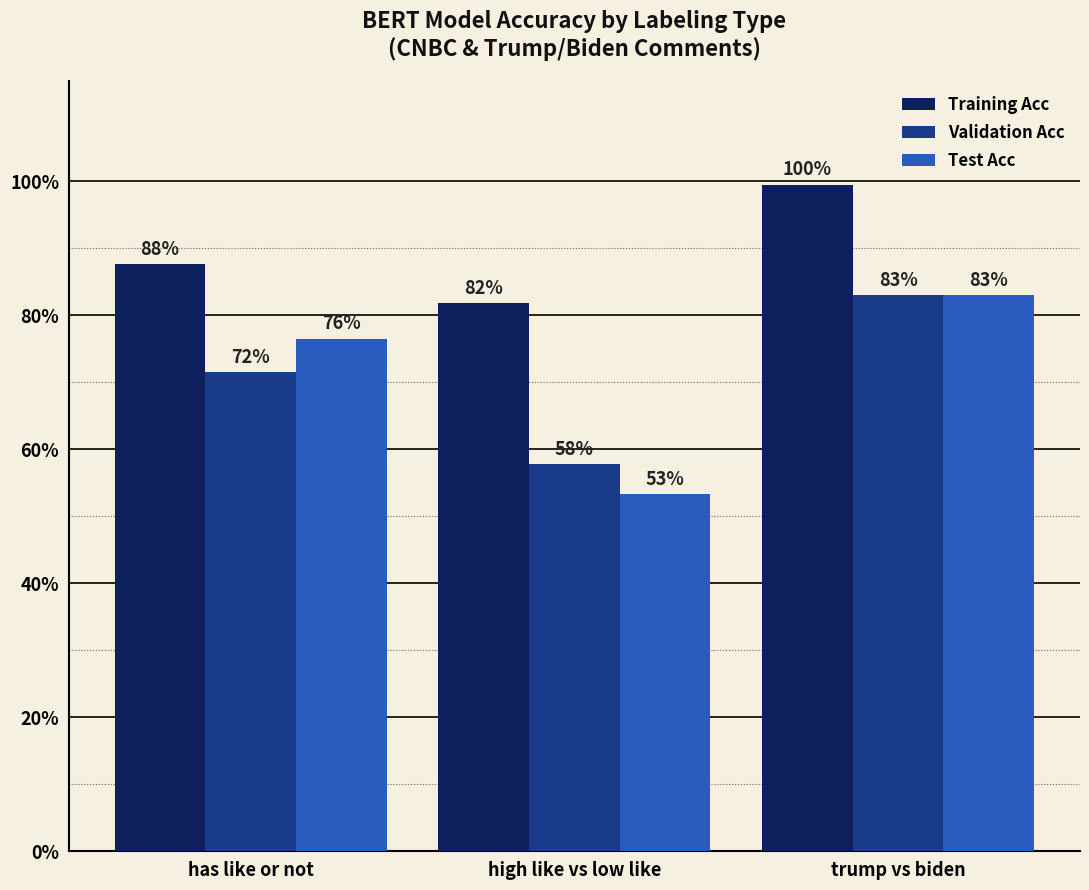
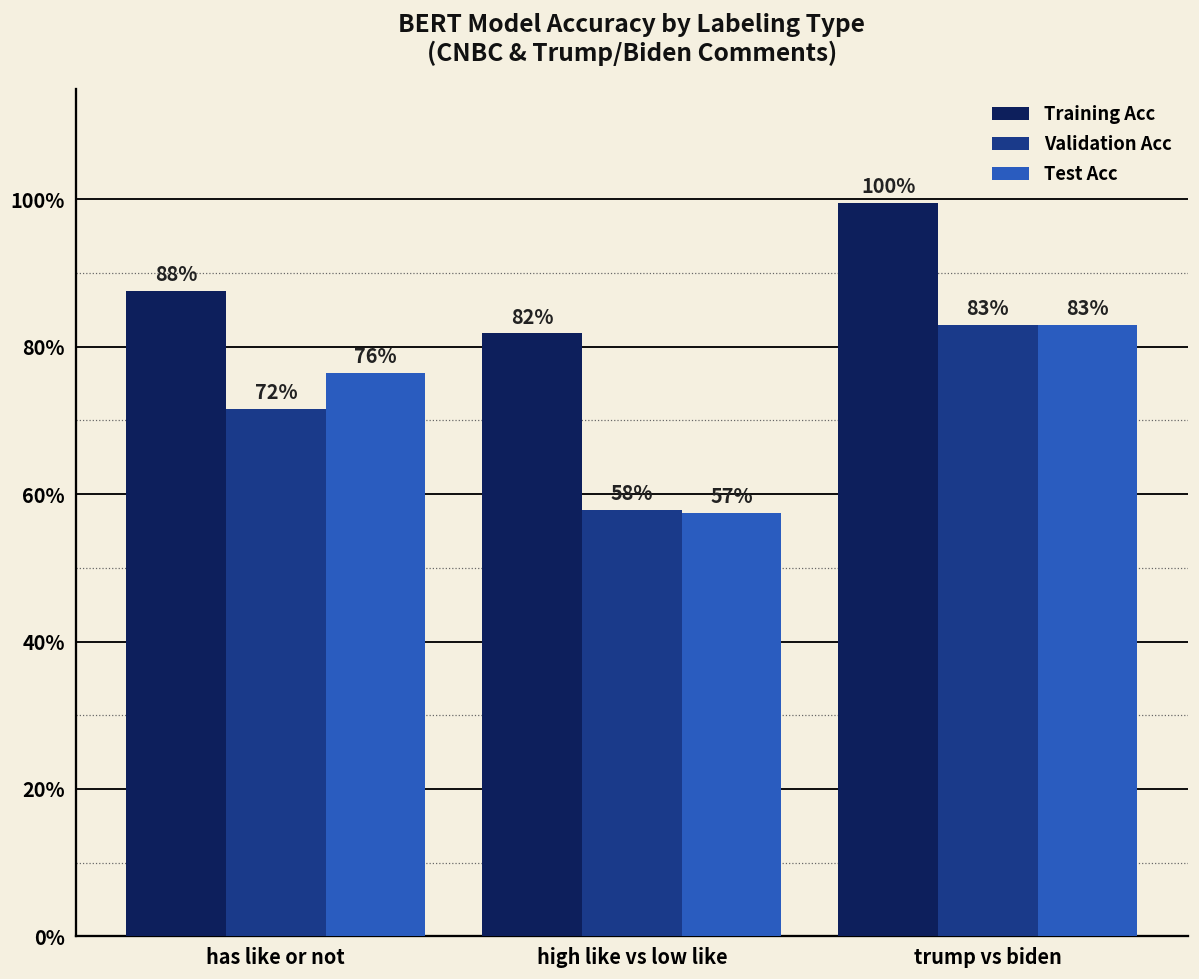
  {
    "Test Acc": {
      "has like or not": "76%",
-     "high like vs low like": "53%",
+     "high like vs low like": "57%",
      "trump vs biden": "83%"
    }
  }
